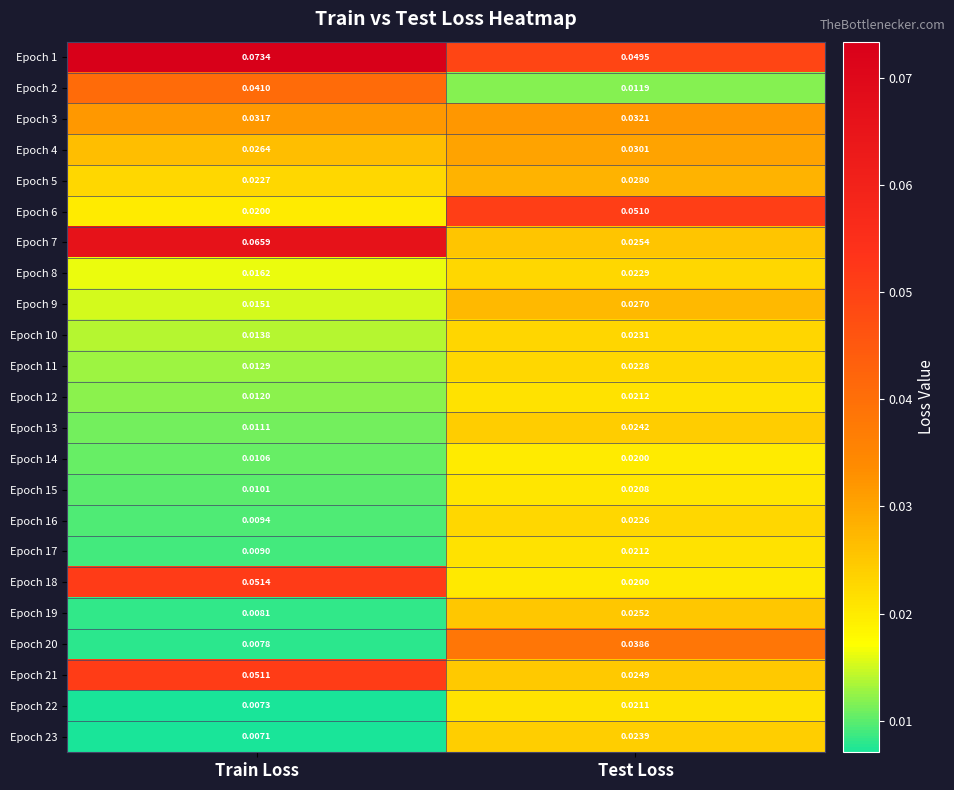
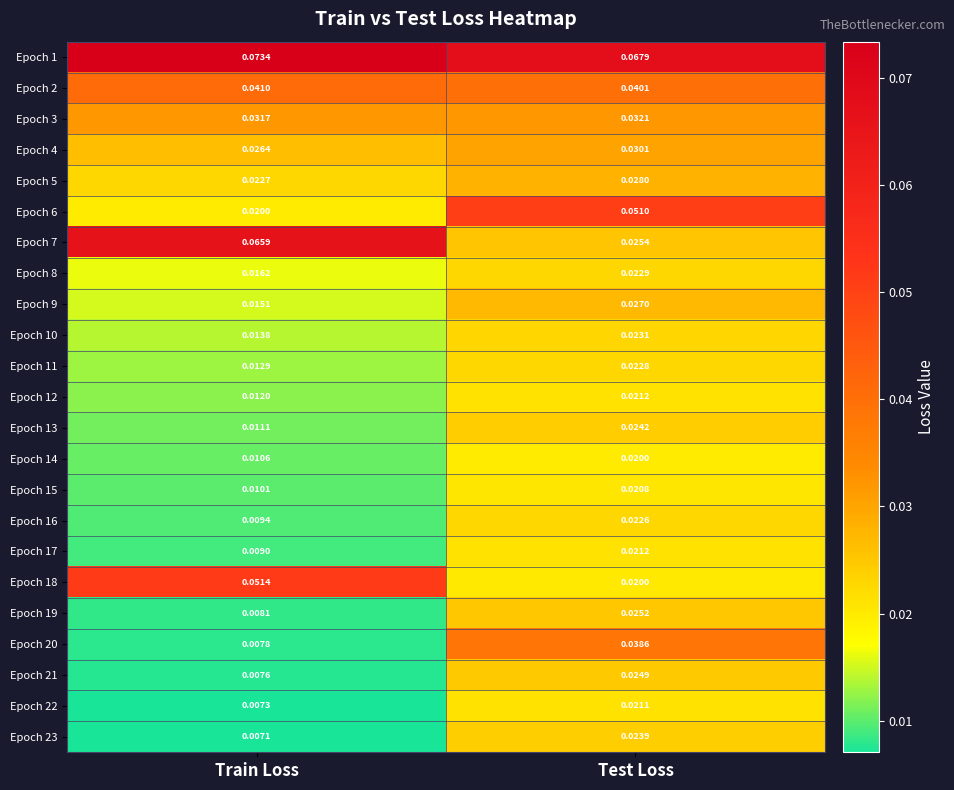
  {
    "Epoch 1": {
      "Train Loss": 0.0734,
-     "Test Loss": 0.0495
+     "Test Loss": 0.0679
    },
    "Epoch 2": {
      "Train Loss": 0.0410,
-     "Test Loss": 0.0119
+     "Test Loss": 0.0401
    },
    "Epoch 3": {
      "Train Loss": 0.0317,
      "Test Loss": 0.0321
    },
    "Epoch 4": {
      "Train Loss": 0.0264,
      "Test Loss": 0.0301
    },
    "Epoch 5": {
      "Train Loss": 0.0227,
      "Test Loss": 0.0280
    },
    "Epoch 6": {
      "Train Loss": 0.0200,
      "Test Loss": 0.0510
    },
    "Epoch 7": {
      "Train Loss": 0.0659,
      "Test Loss": 0.0254
    },
    "Epoch 8": {
      "Train Loss": 0.0162,
      "Test Loss": 0.0229
    },
    "Epoch 9": {
      "Train Loss": 0.0151,
      "Test Loss": 0.0270
    },
    "Epoch 10": {
      "Train Loss": 0.0138,
      "Test Loss": 0.0231
    },
    "Epoch 11": {
      "Train Loss": 0.0129,
      "Test Loss": 0.0228
    },
    "Epoch 12": {
      "Train Loss": 0.0120,
      "Test Loss": 0.0212
    },
    "Epoch 13": {
      "Train Loss": 0.0111,
      "Test Loss": 0.0242
    },
    "Epoch 14": {
      "Train Loss": 0.0106,
      "Test Loss": 0.0200
    },
    "Epoch 15": {
      "Train Loss": 0.0101,
      "Test Loss": 0.0208
    },
    "Epoch 16": {
      "Train Loss": 0.0094,
      "Test Loss": 0.0226
    },
    "Epoch 17": {
      "Train Loss": 0.0090,
      "Test Loss": 0.0212
    },
    "Epoch 18": {
      "Train Loss": 0.0514,
      "Test Loss": 0.0200
    },
    "Epoch 19": {
      "Train Loss": 0.0081,
      "Test Loss": 0.0252
    },
    "Epoch 20": {
      "Train Loss": 0.0078,
      "Test Loss": 0.0386
    },
    "Epoch 21": {
-     "Train Loss": 0.0511,
+     "Train Loss": 0.0076,
      "Test Loss": 0.0249
    },
    "Epoch 22": {
      "Train Loss": 0.0073,
      "Test Loss": 0.0211
    },
    "Epoch 23": {
      "Train Loss": 0.0071,
      "Test Loss": 0.0239
    }
  }
